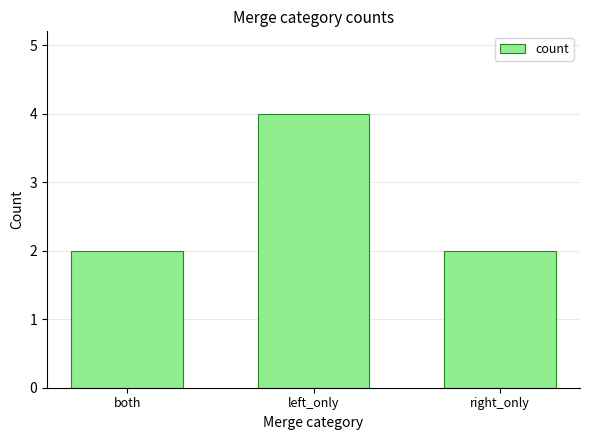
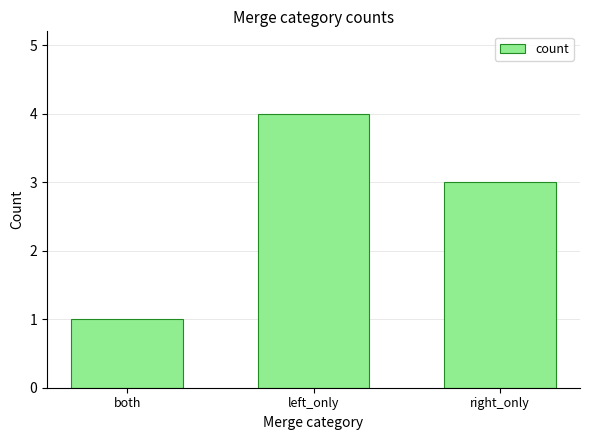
  {
-   "both": 2,
+   "both": 1,
    "left_only": 4,
-   "right_only": 2
+   "right_only": 3
  }
